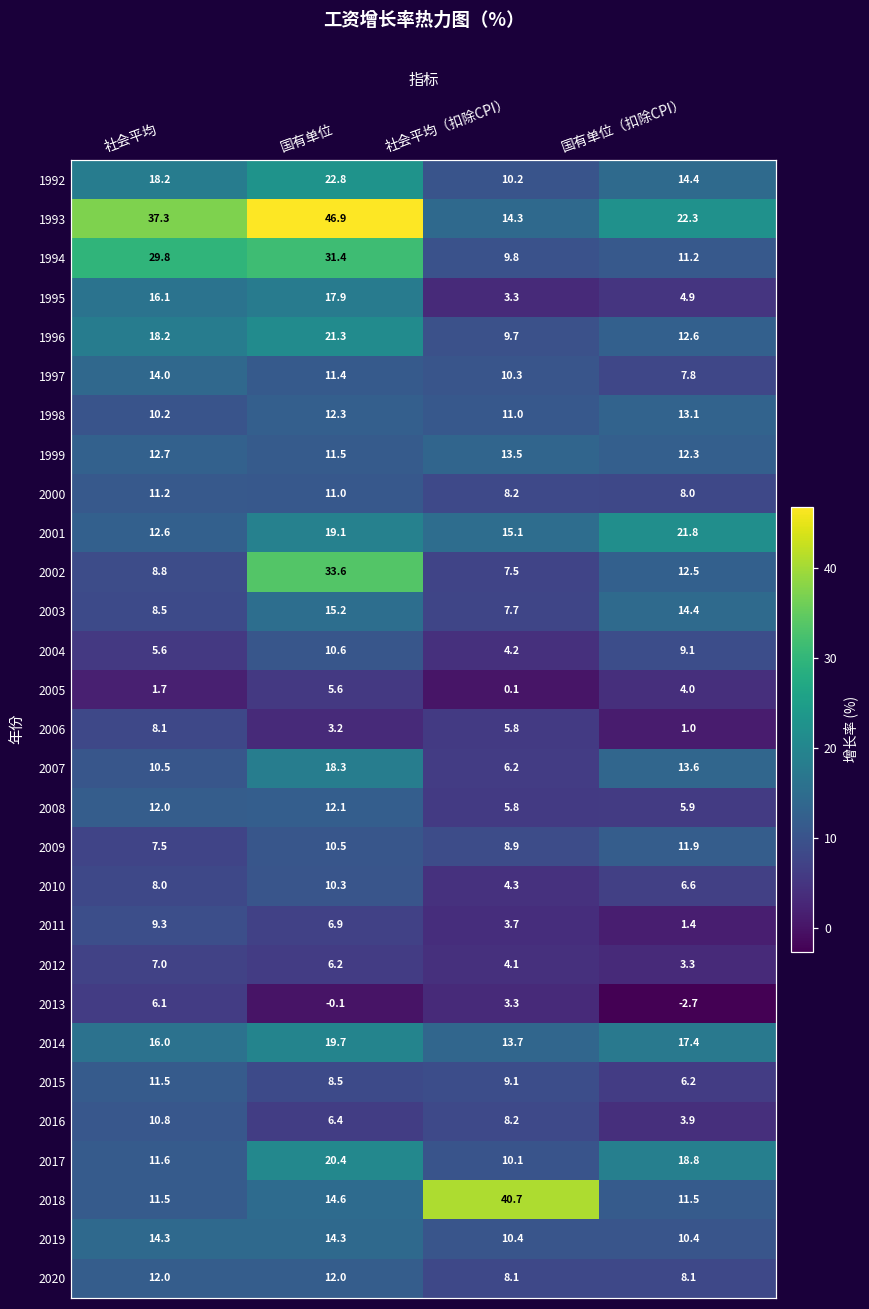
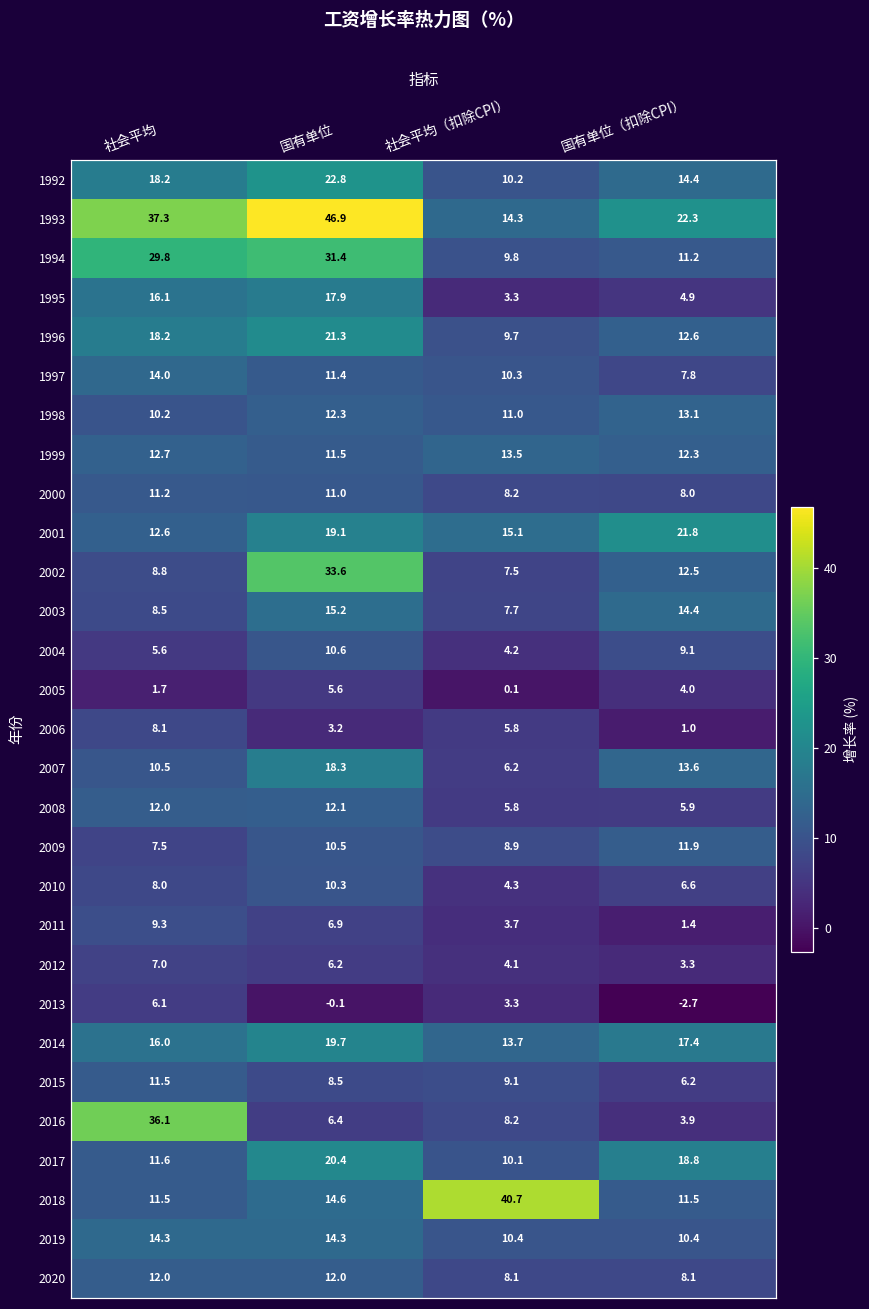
  {
    "1992": {
      "社会平均": 18.2,
      "国有单位": 22.8,
      "社会平均（扣除CPI）": 10.2,
      "国有单位（扣除CPI）": 14.4
    },
    "1993": {
      "社会平均": 37.3,
      "国有单位": 46.9,
      "社会平均（扣除CPI）": 14.3,
      "国有单位（扣除CPI）": 22.3
    },
    "1994": {
      "社会平均": 29.8,
      "国有单位": 31.4,
      "社会平均（扣除CPI）": 9.8,
      "国有单位（扣除CPI）": 11.2
    },
    "1995": {
      "社会平均": 16.1,
      "国有单位": 17.9,
      "社会平均（扣除CPI）": 3.3,
      "国有单位（扣除CPI）": 4.9
    },
    "1996": {
      "社会平均": 18.2,
      "国有单位": 21.3,
      "社会平均（扣除CPI）": 9.7,
      "国有单位（扣除CPI）": 12.6
    },
    "1997": {
      "社会平均": 14.0,
      "国有单位": 11.4,
      "社会平均（扣除CPI）": 10.3,
      "国有单位（扣除CPI）": 7.8
    },
    "1998": {
      "社会平均": 10.2,
      "国有单位": 12.3,
      "社会平均（扣除CPI）": 11.0,
      "国有单位（扣除CPI）": 13.1
    },
    "1999": {
      "社会平均": 12.7,
      "国有单位": 11.5,
      "社会平均（扣除CPI）": 13.5,
      "国有单位（扣除CPI）": 12.3
    },
    "2000": {
      "社会平均": 11.2,
      "国有单位": 11.0,
      "社会平均（扣除CPI）": 8.2,
      "国有单位（扣除CPI）": 8.0
    },
    "2001": {
      "社会平均": 12.6,
      "国有单位": 19.1,
      "社会平均（扣除CPI）": 15.1,
      "国有单位（扣除CPI）": 21.8
    },
    "2002": {
      "社会平均": 8.8,
      "国有单位": 33.6,
      "社会平均（扣除CPI）": 7.5,
      "国有单位（扣除CPI）": 12.5
    },
    "2003": {
      "社会平均": 8.5,
      "国有单位": 15.2,
      "社会平均（扣除CPI）": 7.7,
      "国有单位（扣除CPI）": 14.4
    },
    "2004": {
      "社会平均": 5.6,
      "国有单位": 10.6,
      "社会平均（扣除CPI）": 4.2,
      "国有单位（扣除CPI）": 9.1
    },
    "2005": {
      "社会平均": 1.7,
      "国有单位": 5.6,
      "社会平均（扣除CPI）": 0.1,
      "国有单位（扣除CPI）": 4.0
    },
    "2006": {
      "社会平均": 8.1,
      "国有单位": 3.2,
      "社会平均（扣除CPI）": 5.8,
      "国有单位（扣除CPI）": 1.0
    },
    "2007": {
      "社会平均": 10.5,
      "国有单位": 18.3,
      "社会平均（扣除CPI）": 6.2,
      "国有单位（扣除CPI）": 13.6
    },
    "2008": {
      "社会平均": 12.0,
      "国有单位": 12.1,
      "社会平均（扣除CPI）": 5.8,
      "国有单位（扣除CPI）": 5.9
    },
    "2009": {
      "社会平均": 7.5,
      "国有单位": 10.5,
      "社会平均（扣除CPI）": 8.9,
      "国有单位（扣除CPI）": 11.9
    },
    "2010": {
      "社会平均": 8.0,
      "国有单位": 10.3,
      "社会平均（扣除CPI）": 4.3,
      "国有单位（扣除CPI）": 6.6
    },
    "2011": {
      "社会平均": 9.3,
      "国有单位": 6.9,
      "社会平均（扣除CPI）": 3.7,
      "国有单位（扣除CPI）": 1.4
    },
    "2012": {
      "社会平均": 7.0,
      "国有单位": 6.2,
      "社会平均（扣除CPI）": 4.1,
      "国有单位（扣除CPI）": 3.3
    },
    "2013": {
      "社会平均": 6.1,
      "国有单位": -0.1,
      "社会平均（扣除CPI）": 3.3,
      "国有单位（扣除CPI）": -2.7
    },
    "2014": {
      "社会平均": 16.0,
      "国有单位": 19.7,
      "社会平均（扣除CPI）": 13.7,
      "国有单位（扣除CPI）": 17.4
    },
    "2015": {
      "社会平均": 11.5,
      "国有单位": 8.5,
      "社会平均（扣除CPI）": 9.1,
      "国有单位（扣除CPI）": 6.2
    },
    "2016": {
-     "社会平均": 10.8,
+     "社会平均": 36.1,
      "国有单位": 6.4,
      "社会平均（扣除CPI）": 8.2,
      "国有单位（扣除CPI）": 3.9
    },
    "2017": {
      "社会平均": 11.6,
      "国有单位": 20.4,
      "社会平均（扣除CPI）": 10.1,
      "国有单位（扣除CPI）": 18.8
    },
    "2018": {
      "社会平均": 11.5,
      "国有单位": 14.6,
      "社会平均（扣除CPI）": 40.7,
      "国有单位（扣除CPI）": 11.5
    },
    "2019": {
      "社会平均": 14.3,
      "国有单位": 14.3,
      "社会平均（扣除CPI）": 10.4,
      "国有单位（扣除CPI）": 10.4
    },
    "2020": {
      "社会平均": 12.0,
      "国有单位": 12.0,
      "社会平均（扣除CPI）": 8.1,
      "国有单位（扣除CPI）": 8.1
    }
  }
